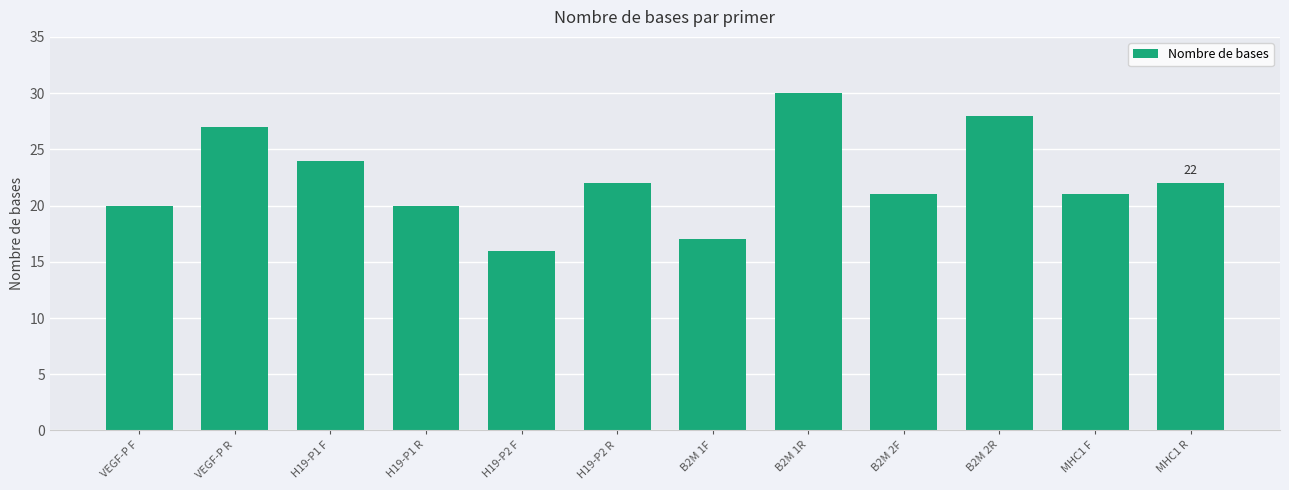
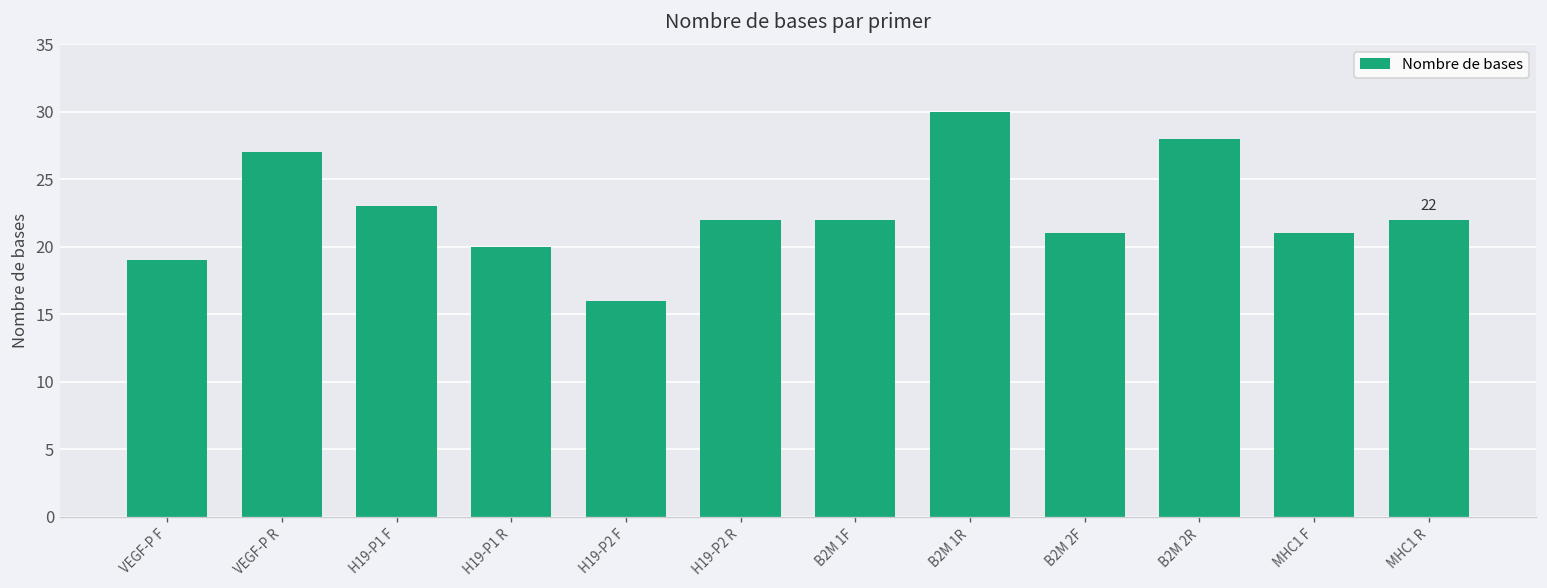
  {
-   "VEGF-P F": 20,
+   "VEGF-P F": 19,
    "VEGF-P R": 27,
-   "H19-P1 F": 24,
+   "H19-P1 F": 23,
    "H19-P1 R": 20,
    "H19-P2 F": 16,
    "H19-P2 R": 22,
-   "B2M 1F": 17,
+   "B2M 1F": 22,
    "B2M 1R": 30,
    "B2M 2F": 21,
    "B2M 2R": 28,
    "MHC1 F": 21
  }
